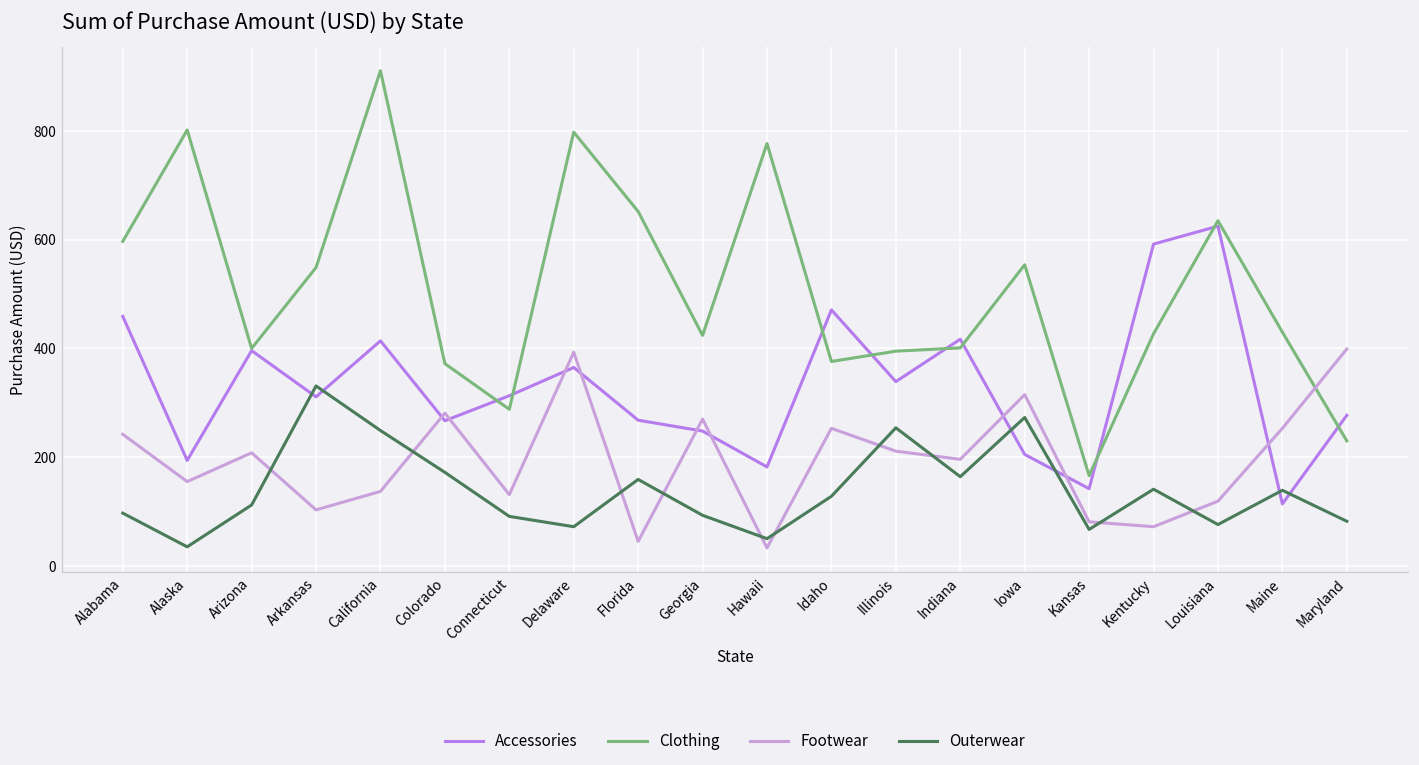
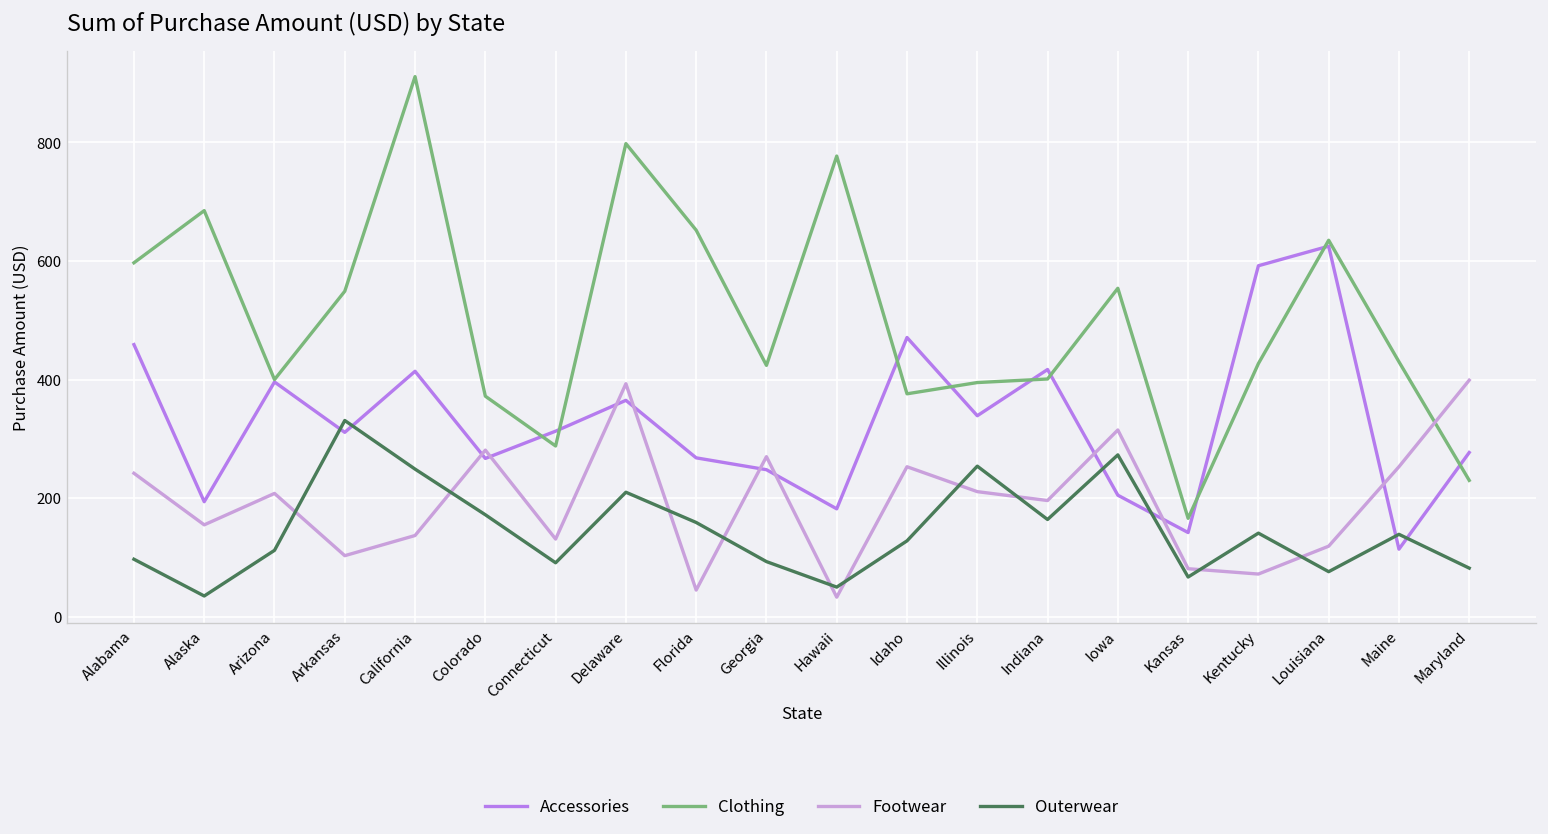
  {
    "Clothing": {
      "Alabama": 600,
-     "Alaska": 800,
+     "Alaska": 690,
      "Arkansas": 550,
      "California": 910,
      "Colorado": 370,
      "Connecticut": 290,
      "Delaware": 800,
      "Florida": 650,
      "Georgia": 420,
      "Hawaii": 780,
      "Idaho": 380,
      "Illinois": 400,
      "Indiana": 400,
      "Iowa": 550,
      "Kansas": 170,
      "Kentucky": 430,
      "Louisiana": 640,
      "Maine": 430,
      "Maryland": 230
    },
    "Outerwear": {
      "Alabama": 100,
      "Alaska": 40,
      "Arizona": 110,
      "Arkansas": 330,
      "California": 250,
      "Colorado": 170,
      "Connecticut": 90,
-     "Delaware": 70,
+     "Delaware": 210,
      "Florida": 160,
      "Georgia": 90,
      "Hawaii": 50,
      "Idaho": 130,
      "Illinois": 250,
      "Indiana": 160,
      "Iowa": 270,
      "Kansas": 70,
      "Kentucky": 140,
      "Louisiana": 80,
      "Maine": 140,
      "Maryland": 80
    }
  }
